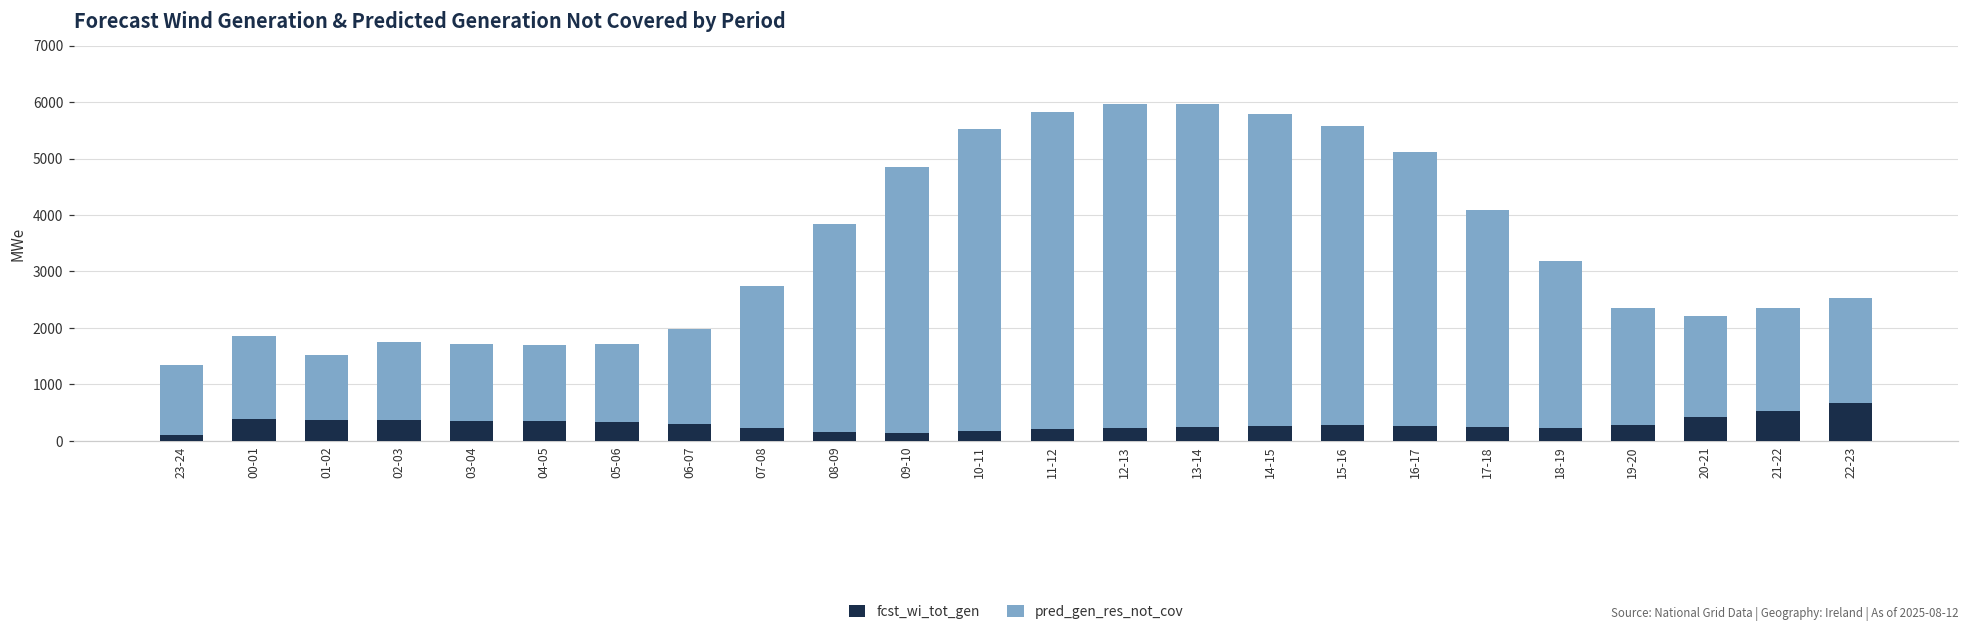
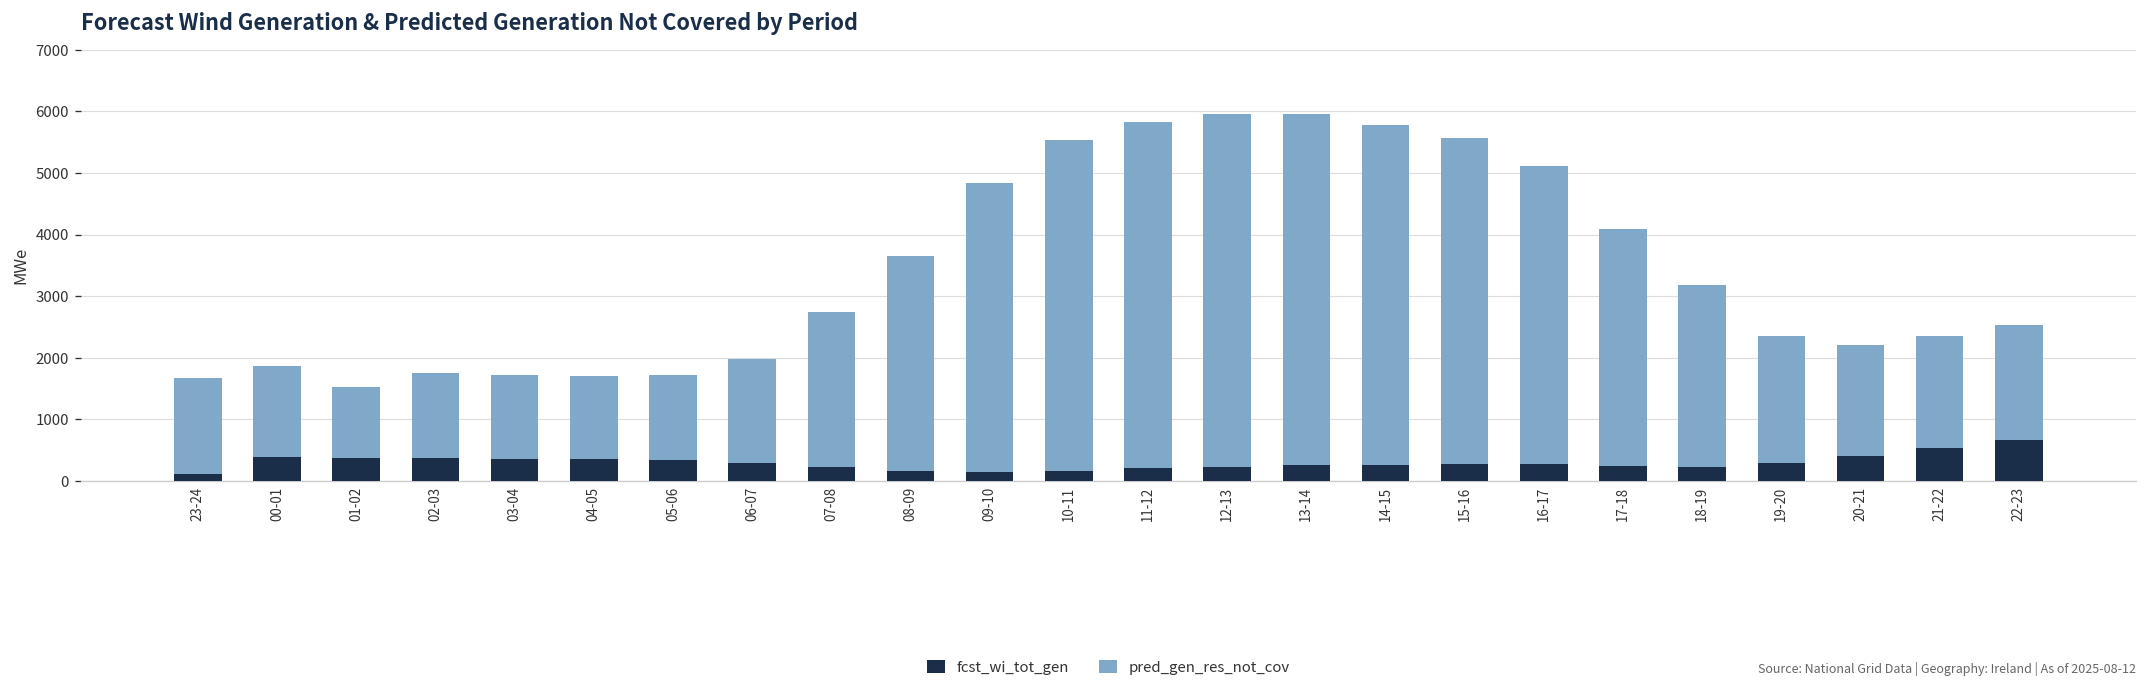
  {
    "fcst_wi_tot_gen": {
      "23-24": 100,
      "00-01": 400,
      "01-02": 400,
      "02-03": 400,
      "03-04": 400,
      "04-05": 400,
      "05-06": 300,
      "06-07": 300,
      "07-08": 200,
      "08-09": 200,
      "09-10": 100,
      "10-11": 200,
      "11-12": 200,
      "12-13": 200,
      "13-14": 300,
      "14-15": 300,
      "15-16": 300,
      "16-17": 300,
      "17-18": 200,
      "18-19": 200,
      "19-20": 300,
      "20-21": 400,
      "21-22": 500,
      "22-23": 700
    },
    "pred_gen_res_not_cov": {
-     "23-24": 1200,
+     "23-24": 1600,
      "00-01": 1500,
      "01-02": 1100,
      "02-03": 1400,
      "03-04": 1400,
      "04-05": 1300,
      "05-06": 1400,
      "06-07": 1700,
      "07-08": 2500,
-     "08-09": 3700,
+     "08-09": 3500,
      "09-10": 4700,
      "10-11": 5400,
      "11-12": 5600,
      "12-13": 5700,
      "13-14": 5700,
      "14-15": 5500,
      "15-16": 5300,
      "16-17": 4800,
      "17-18": 3800,
      "18-19": 3000,
      "19-20": 2100,
      "20-21": 1800,
      "21-22": 1800,
      "22-23": 1900
    }
  }
